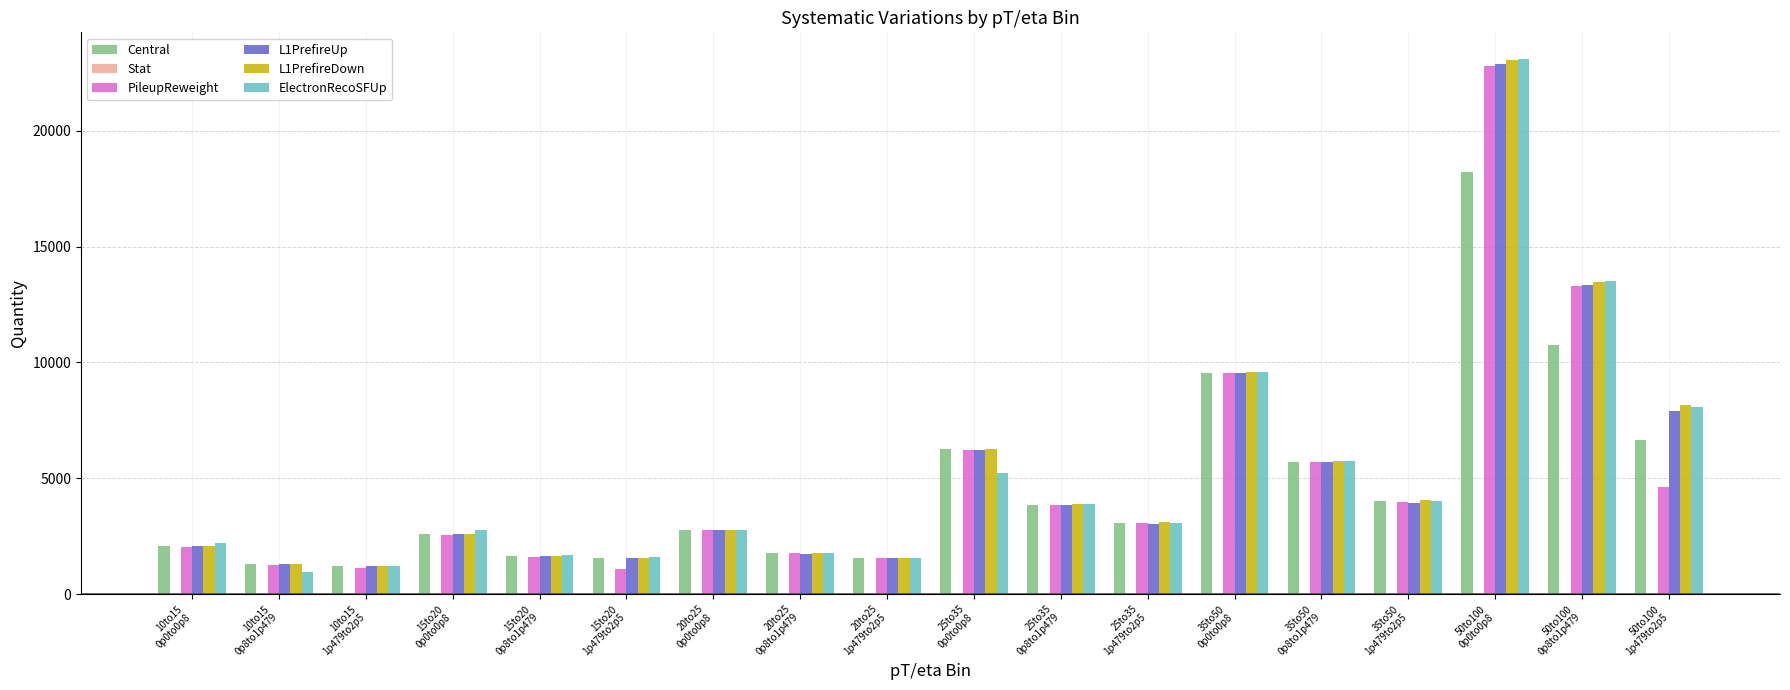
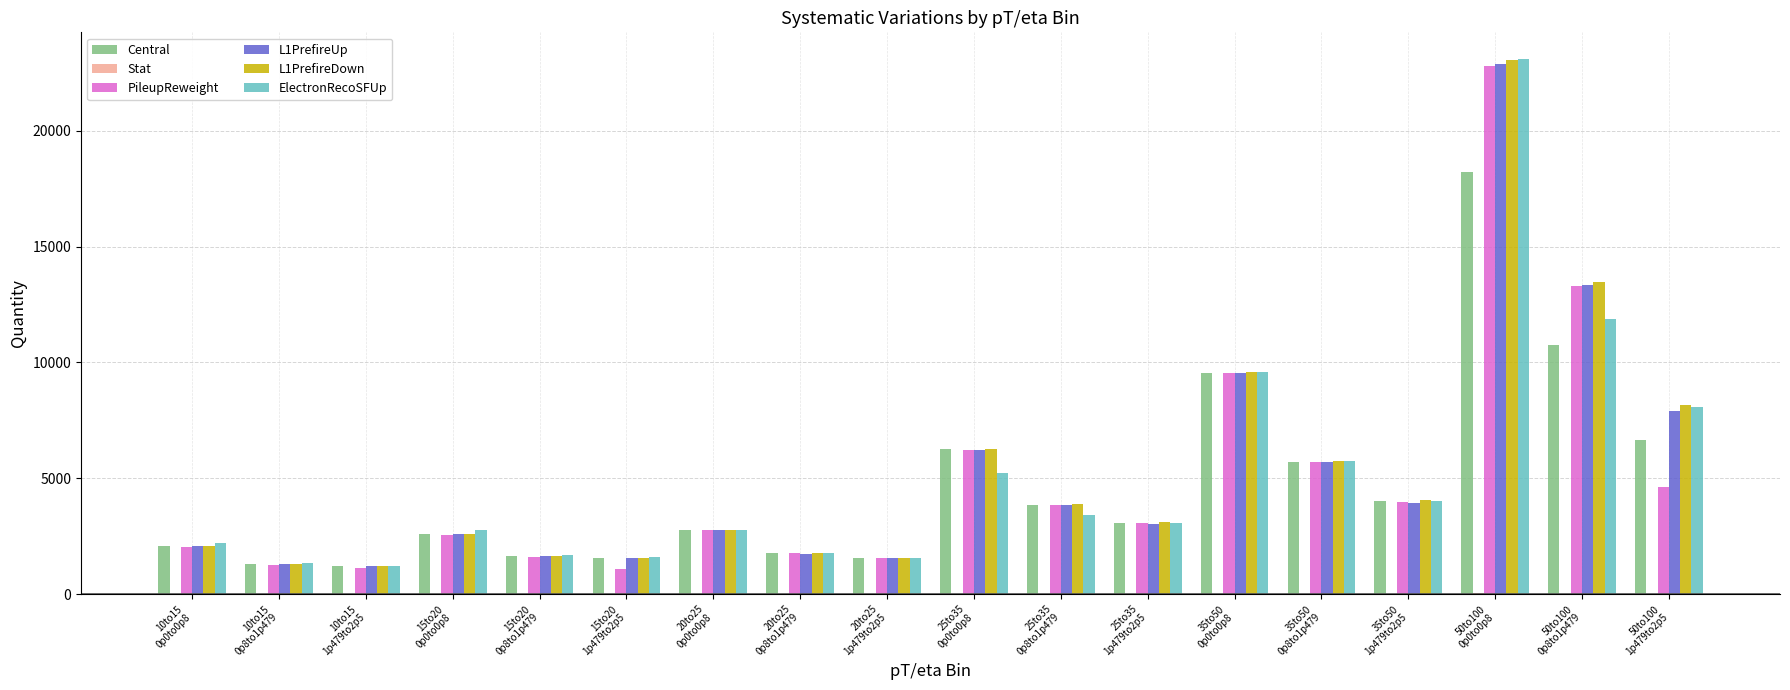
  {
    "Central": {
      "10to15 0p0to0p8": 2100,
      "10to15 0p8to1p479": 1300,
      "10to15 1p479to2p5": 1200,
      "15to20 0p0to0p8": 2600,
      "15to20 0p8to1p479": 1600,
      "15to20 1p479to2p5": 1600,
      "20to25 0p0to0p8": 2800,
      "20to25 0p8to1p479": 1800,
      "20to25 1p479to2p5": 1600,
      "25to35 0p0to0p8": 6300,
      "25to35 0p8to1p479": 3900,
      "25to35 1p479to2p5": 3100,
      "35to50 0p0to0p8": 9600,
      "35to50 0p8to1p479": 5700,
      "35to50 1p479to2p5": 4000,
      "50to100 0p0to0p8": 18200,
      "50to100 0p8to1p479": 10700,
      "50to100 1p479to2p5": 6700
    },
    "PileupReweight": {
      "10to15 0p0to0p8": 2000,
      "10to15 0p8to1p479": 1300,
      "10to15 1p479to2p5": 1100,
      "15to20 0p0to0p8": 2600,
      "15to20 0p8to1p479": 1600,
      "15to20 1p479to2p5": 1100,
      "20to25 0p0to0p8": 2800,
      "20to25 0p8to1p479": 1800,
      "20to25 1p479to2p5": 1500,
      "25to35 0p0to0p8": 6200,
      "25to35 0p8to1p479": 3800,
      "25to35 1p479to2p5": 3100,
      "35to50 0p0to0p8": 9600,
      "35to50 0p8to1p479": 5700,
      "35to50 1p479to2p5": 4000,
      "50to100 0p0to0p8": 22800,
      "50to100 0p8to1p479": 13300,
      "50to100 1p479to2p5": 4600
    },
    "L1PrefireUp": {
      "10to15 0p0to0p8": 2100,
      "10to15 0p8to1p479": 1300,
      "10to15 1p479to2p5": 1200,
      "15to20 0p0to0p8": 2600,
      "15to20 0p8to1p479": 1600,
      "15to20 1p479to2p5": 1600,
      "20to25 0p0to0p8": 2800,
      "20to25 0p8to1p479": 1800,
      "20to25 1p479to2p5": 1500,
      "25to35 0p0to0p8": 6200,
      "25to35 0p8to1p479": 3800,
      "25to35 1p479to2p5": 3000,
      "35to50 0p0to0p8": 9500,
      "35to50 0p8to1p479": 5700,
      "35to50 1p479to2p5": 3900,
      "50to100 0p0to0p8": 22900,
      "50to100 0p8to1p479": 13400,
      "50to100 1p479to2p5": 7900
    },
    "L1PrefireDown": {
      "10to15 0p0to0p8": 2100,
      "10to15 0p8to1p479": 1300,
      "10to15 1p479to2p5": 1200,
      "15to20 0p0to0p8": 2600,
      "15to20 0p8to1p479": 1700,
      "15to20 1p479to2p5": 1600,
      "20to25 0p0to0p8": 2800,
      "20to25 0p8to1p479": 1800,
      "20to25 1p479to2p5": 1600,
      "25to35 0p0to0p8": 6300,
      "25to35 0p8to1p479": 3900,
      "25to35 1p479to2p5": 3100,
      "35to50 0p0to0p8": 9600,
      "35to50 0p8to1p479": 5700,
      "35to50 1p479to2p5": 4100,
      "50to100 0p0to0p8": 23100,
      "50to100 0p8to1p479": 13500,
      "50to100 1p479to2p5": 8200
    },
    "ElectronRecoSFUp": {
      "10to15 0p0to0p8": 2200,
-     "10to15 0p8to1p479": 900,
+     "10to15 0p8to1p479": 1300,
      "10to15 1p479to2p5": 1200,
      "15to20 0p0to0p8": 2800,
      "15to20 0p8to1p479": 1700,
      "15to20 1p479to2p5": 1600,
      "20to25 0p0to0p8": 2800,
      "20to25 0p8to1p479": 1800,
      "20to25 1p479to2p5": 1600,
      "25to35 0p0to0p8": 5200,
-     "25to35 0p8to1p479": 3900,
+     "25to35 0p8to1p479": 3400,
      "25to35 1p479to2p5": 3100,
      "35to50 0p0to0p8": 9600,
      "35to50 0p8to1p479": 5700,
      "35to50 1p479to2p5": 4000,
      "50to100 0p0to0p8": 23100,
-     "50to100 0p8to1p479": 13500,
+     "50to100 0p8to1p479": 11900,
      "50to100 1p479to2p5": 8100
    }
  }
